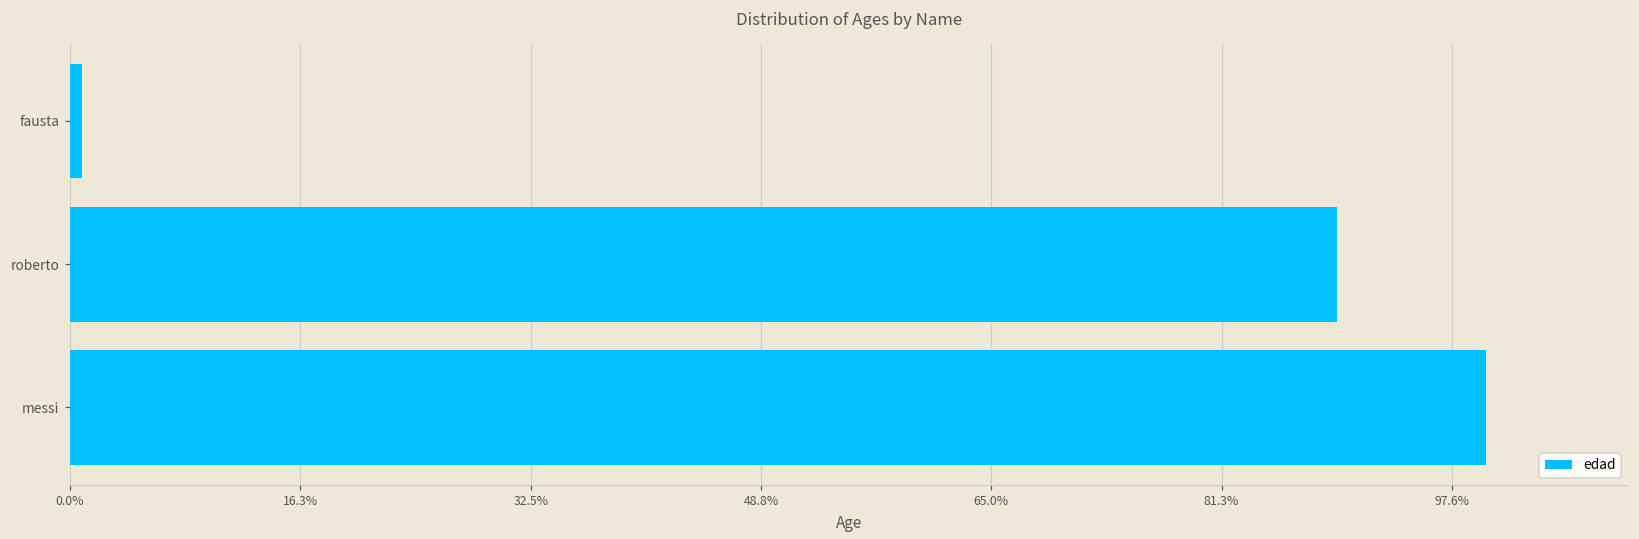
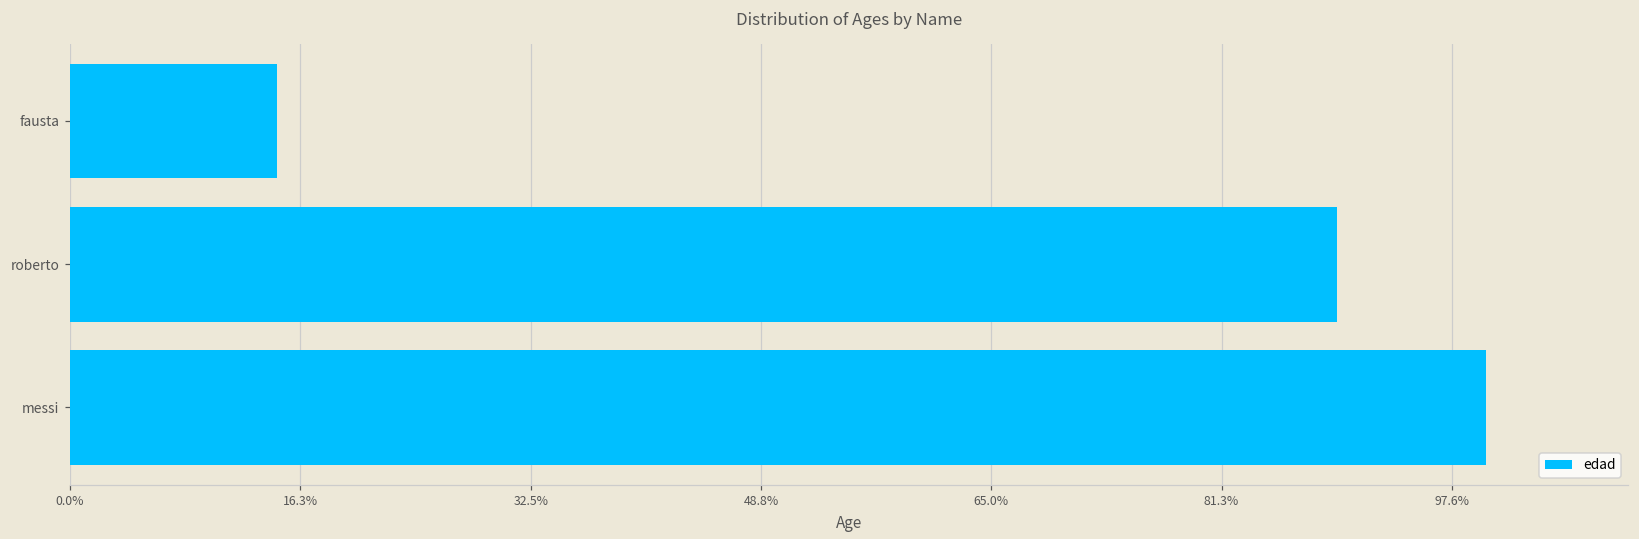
  {
-   "fausta": "0.8%",
+   "fausta": "14.6%",
    "roberto": "89.5%",
    "messi": "100.0%"
  }
